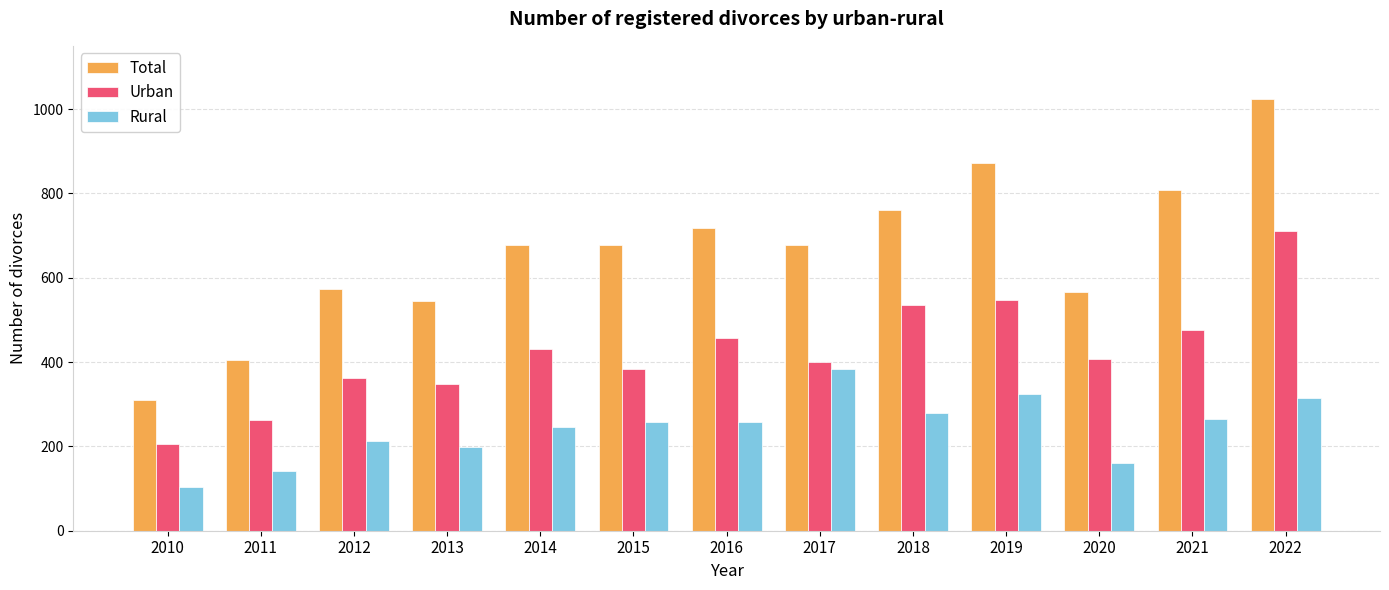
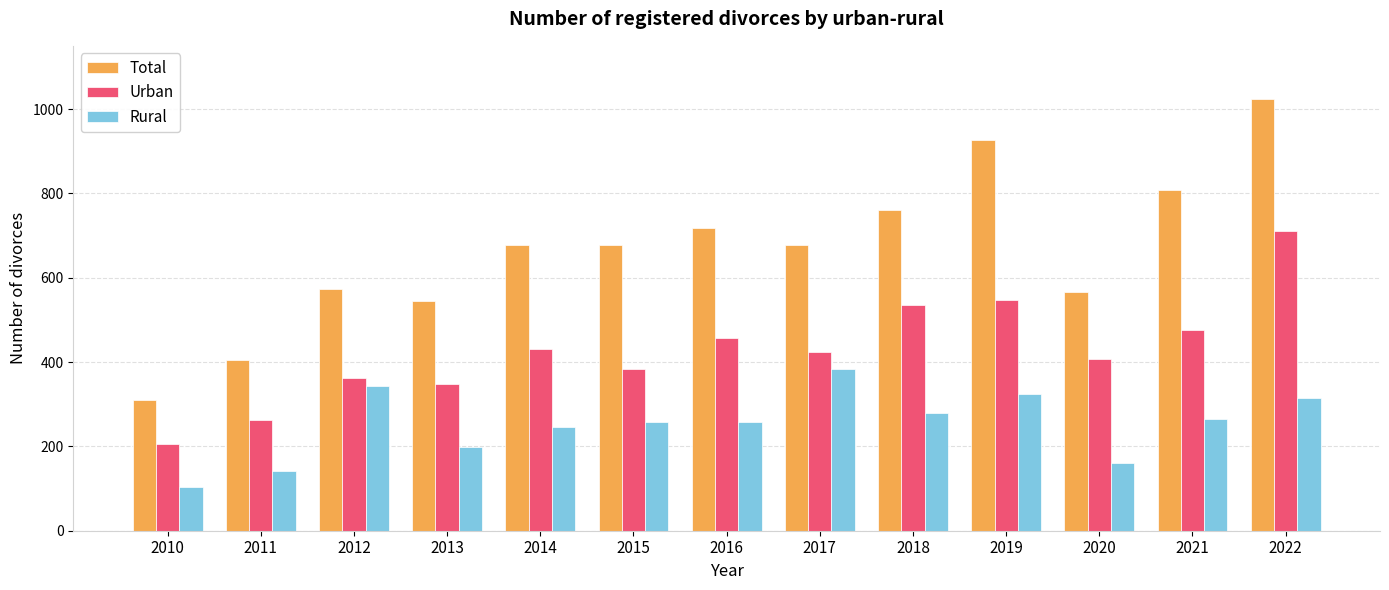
  {
    "Total": {
      "2010": 310,
      "2011": 410,
      "2012": 570,
      "2013": 550,
      "2014": 680,
      "2015": 680,
      "2016": 720,
      "2017": 680,
      "2018": 760,
-     "2019": 870,
+     "2019": 930,
      "2020": 570,
      "2021": 810,
      "2022": 1030
    },
    "Urban": {
      "2010": 210,
      "2011": 260,
      "2012": 360,
      "2013": 350,
      "2014": 430,
      "2015": 380,
      "2016": 460,
-     "2017": 400,
+     "2017": 420,
      "2018": 540,
      "2019": 550,
      "2020": 410,
      "2021": 480,
      "2022": 710
    },
    "Rural": {
      "2010": 100,
      "2011": 140,
-     "2012": 210,
+     "2012": 340,
      "2013": 200,
      "2014": 250,
      "2015": 260,
      "2016": 260,
      "2017": 380,
      "2018": 280,
      "2019": 330,
      "2020": 160,
      "2021": 270,
      "2022": 310
    }
  }
